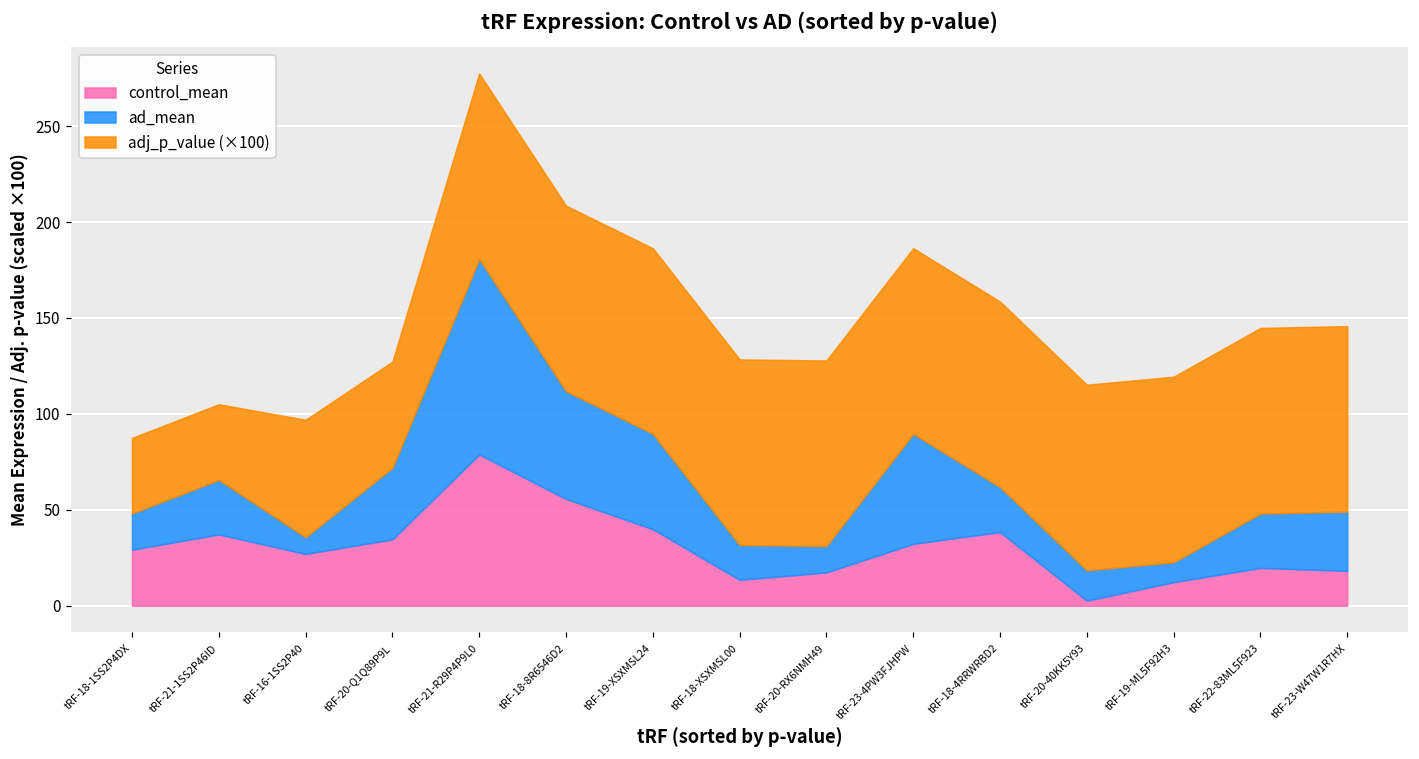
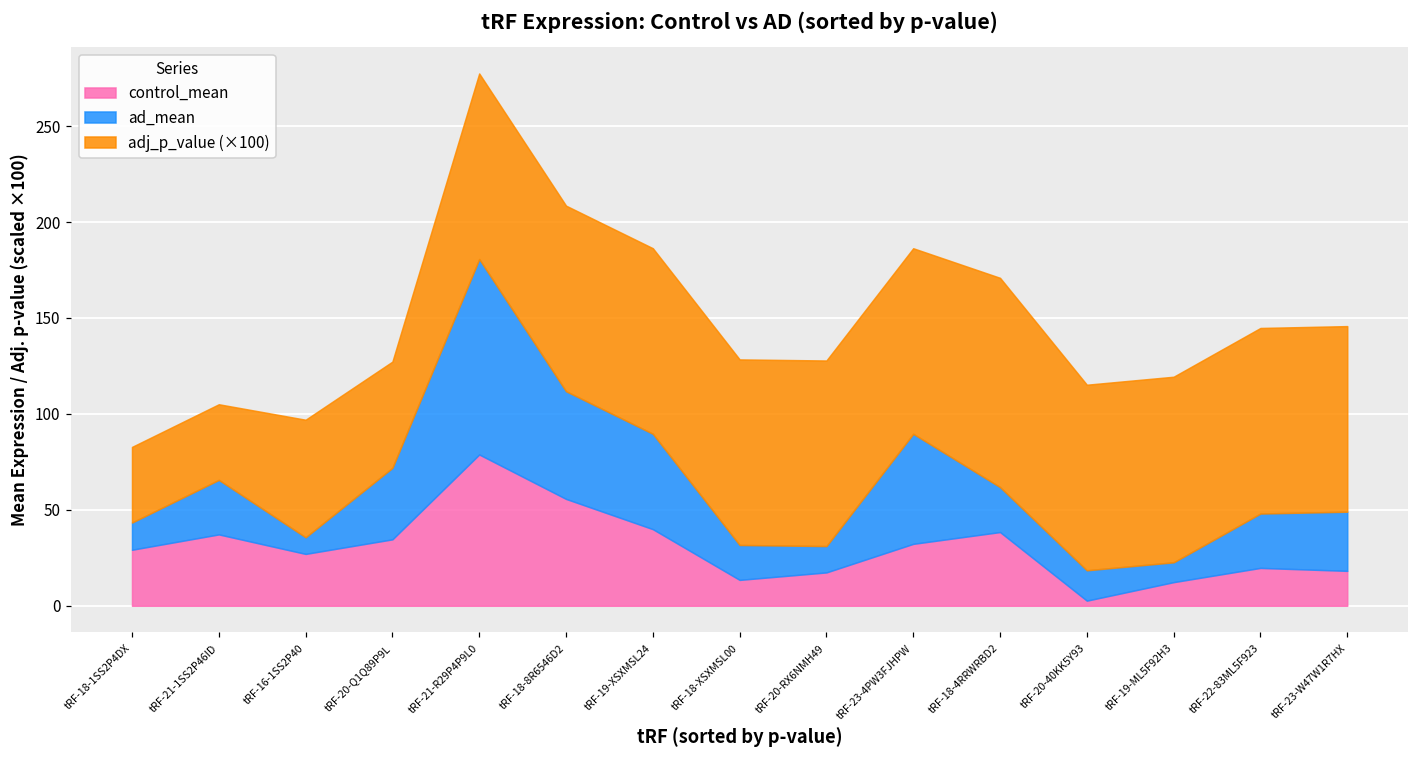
  {
    "control_mean": {
      "tRF-18-1SS2P4DX": 29,
      "tRF-21-1SS2P46ID": 37,
      "tRF-16-1SS2P40": 27,
      "tRF-20-Q1Q89P9L": 35,
      "tRF-21-R29P4P9L0": 79,
      "tRF-18-8R6546D2": 56,
      "tRF-19-XSXMSL24": 40,
      "tRF-18-XSXMSL00": 13,
      "tRF-20-RX6NMH49": 17,
      "tRF-23-4PW3FJHPW": 32,
      "tRF-18-4RRWRBD2": 38,
      "tRF-20-40KK5Y93": 3,
      "tRF-19-ML5F92H3": 12,
      "tRF-22-83ML5F923": 20,
      "tRF-23-W47W1R7HX": 18
    },
    "ad_mean": {
-     "tRF-18-1SS2P4DX": 19,
+     "tRF-18-1SS2P4DX": 14,
      "tRF-21-1SS2P46ID": 28,
      "tRF-16-1SS2P40": 9,
      "tRF-20-Q1Q89P9L": 37,
      "tRF-21-R29P4P9L0": 102,
      "tRF-18-8R6546D2": 56,
      "tRF-19-XSXMSL24": 50,
      "tRF-18-XSXMSL00": 18,
      "tRF-20-RX6NMH49": 14,
      "tRF-23-4PW3FJHPW": 57,
      "tRF-18-4RRWRBD2": 23,
      "tRF-20-40KK5Y93": 16,
      "tRF-19-ML5F92H3": 10,
      "tRF-22-83ML5F923": 28,
      "tRF-23-W47W1R7HX": 31
    },
    "adj_p_value (×100)": {
      "tRF-18-1SS2P4DX": 39,
      "tRF-21-1SS2P46ID": 39,
      "tRF-16-1SS2P40": 61,
      "tRF-20-Q1Q89P9L": 55,
      "tRF-21-R29P4P9L0": 97,
      "tRF-18-8R6546D2": 97,
      "tRF-19-XSXMSL24": 97,
      "tRF-18-XSXMSL00": 97,
      "tRF-20-RX6NMH49": 97,
      "tRF-23-4PW3FJHPW": 97,
-     "tRF-18-4RRWRBD2": 97,
+     "tRF-18-4RRWRBD2": 109,
      "tRF-20-40KK5Y93": 97,
      "tRF-19-ML5F92H3": 97,
      "tRF-22-83ML5F923": 97,
      "tRF-23-W47W1R7HX": 97
    }
  }
